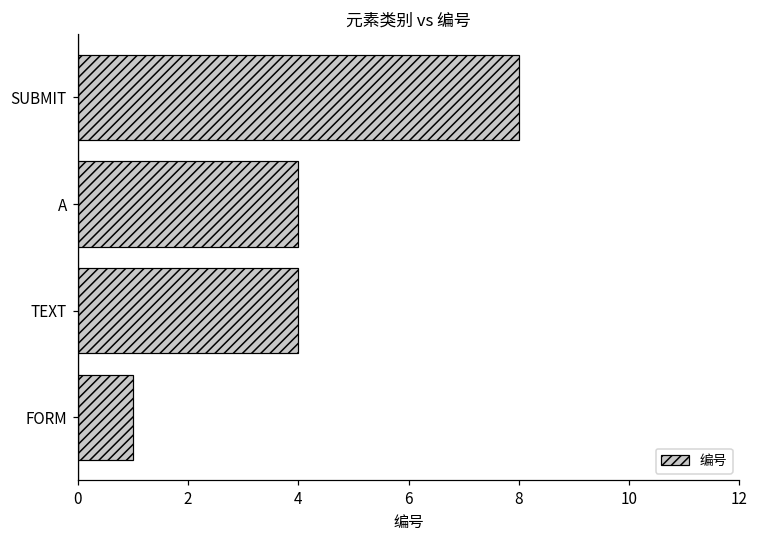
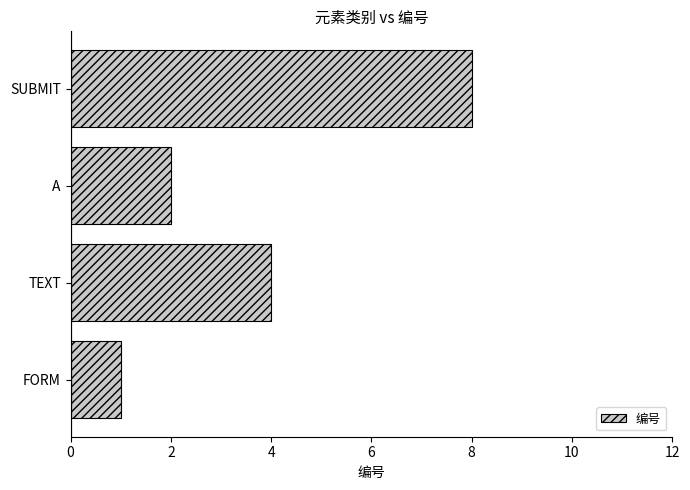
  {
    "SUBMIT": 8,
-   "A": 4,
+   "A": 2,
    "TEXT": 4,
    "FORM": 1
  }
